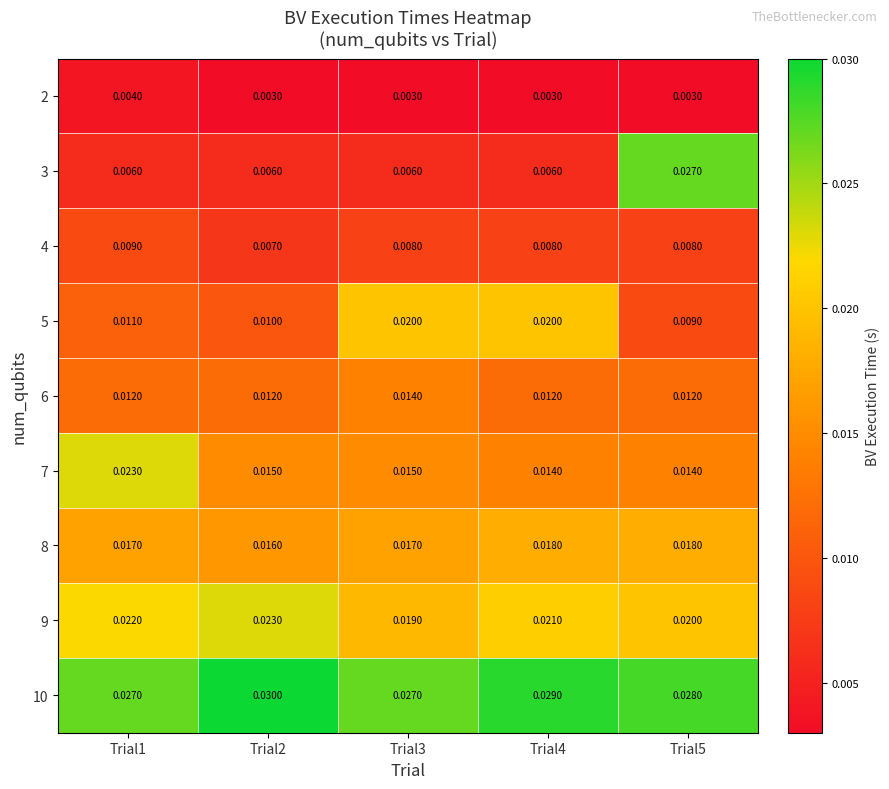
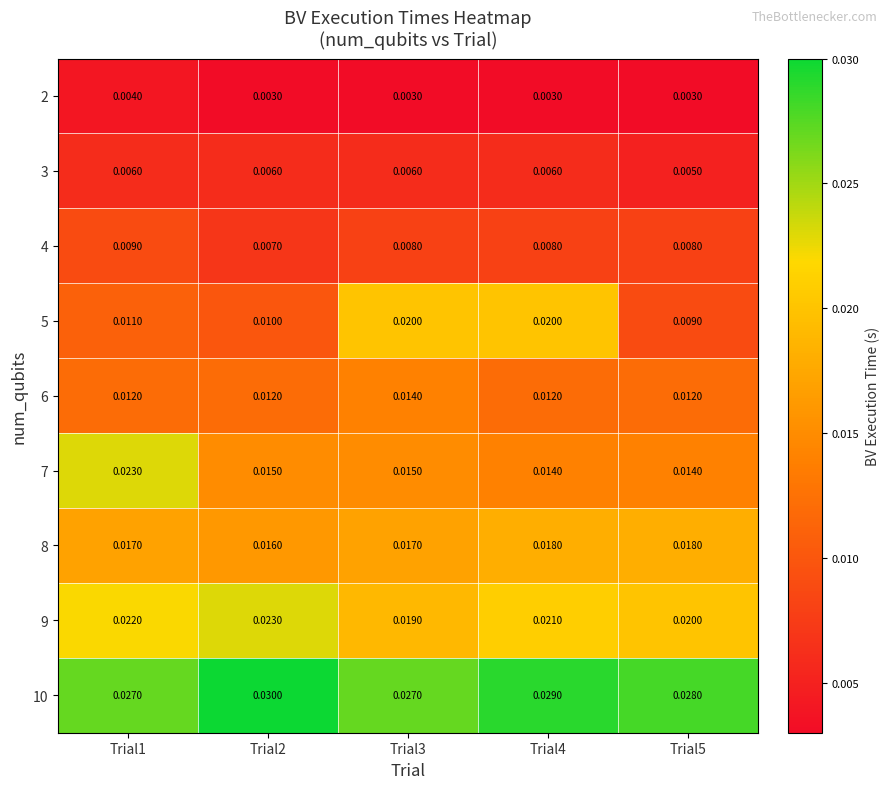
  {
    "2": {
      "Trial1": 0.0040,
      "Trial2": 0.0030,
      "Trial3": 0.0030,
      "Trial4": 0.0030,
      "Trial5": 0.0030
    },
    "3": {
      "Trial1": 0.0060,
      "Trial2": 0.0060,
      "Trial3": 0.0060,
      "Trial4": 0.0060,
-     "Trial5": 0.0270
+     "Trial5": 0.0050
    },
    "4": {
      "Trial1": 0.0090,
      "Trial2": 0.0070,
      "Trial3": 0.0080,
      "Trial4": 0.0080,
      "Trial5": 0.0080
    },
    "5": {
      "Trial1": 0.0110,
      "Trial2": 0.0100,
      "Trial3": 0.0200,
      "Trial4": 0.0200,
      "Trial5": 0.0090
    },
    "6": {
      "Trial1": 0.0120,
      "Trial2": 0.0120,
      "Trial3": 0.0140,
      "Trial4": 0.0120,
      "Trial5": 0.0120
    },
    "7": {
      "Trial1": 0.0230,
      "Trial2": 0.0150,
      "Trial3": 0.0150,
      "Trial4": 0.0140,
      "Trial5": 0.0140
    },
    "8": {
      "Trial1": 0.0170,
      "Trial2": 0.0160,
      "Trial3": 0.0170,
      "Trial4": 0.0180,
      "Trial5": 0.0180
    },
    "9": {
      "Trial1": 0.0220,
      "Trial2": 0.0230,
      "Trial3": 0.0190,
      "Trial4": 0.0210,
      "Trial5": 0.0200
    },
    "10": {
      "Trial1": 0.0270,
      "Trial2": 0.0300,
      "Trial3": 0.0270,
      "Trial4": 0.0290,
      "Trial5": 0.0280
    }
  }
